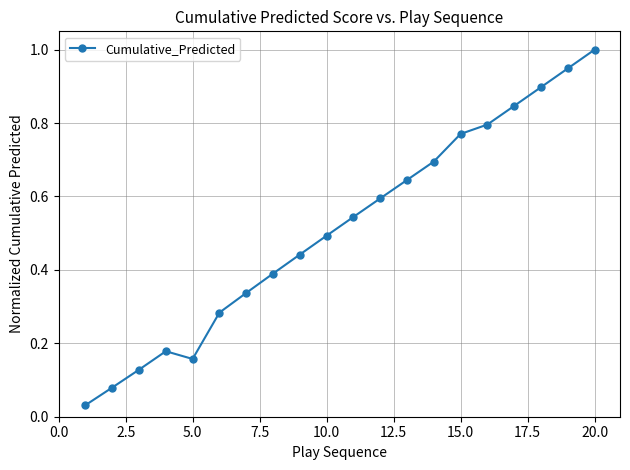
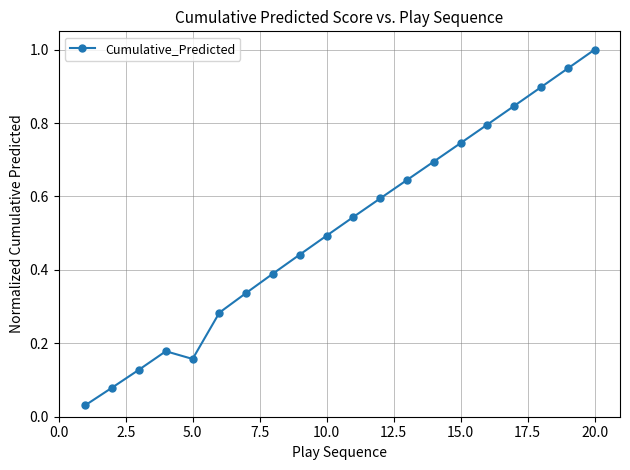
  {
    "5.0": 0.16,
    "10.0": 0.49,
-   "15.0": 0.77,
+   "15.0": 0.75,
    "20.0": 1.00
  }
